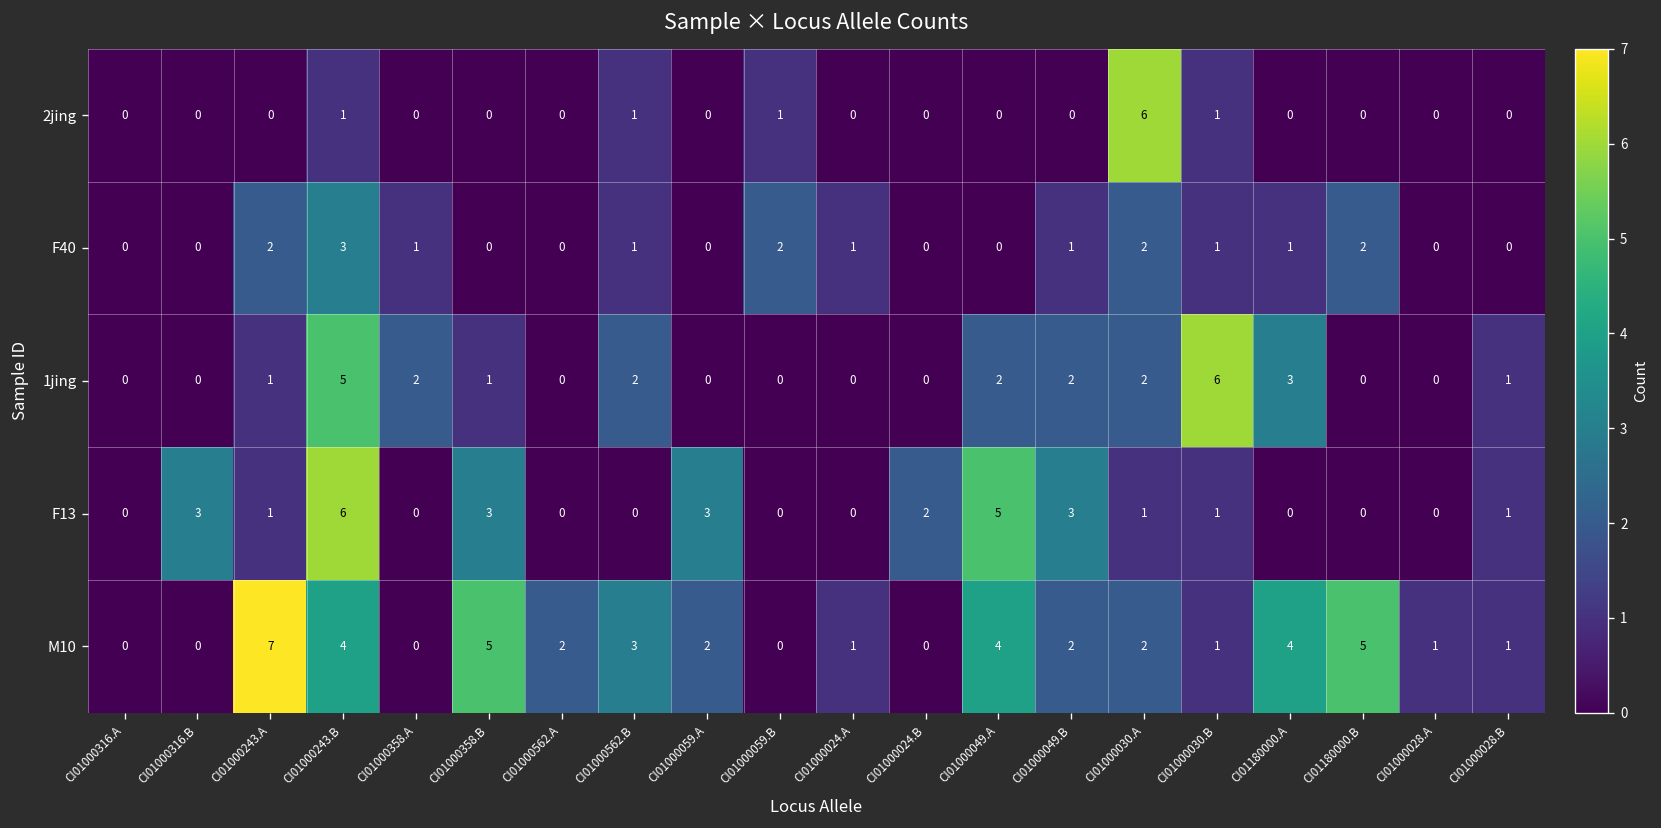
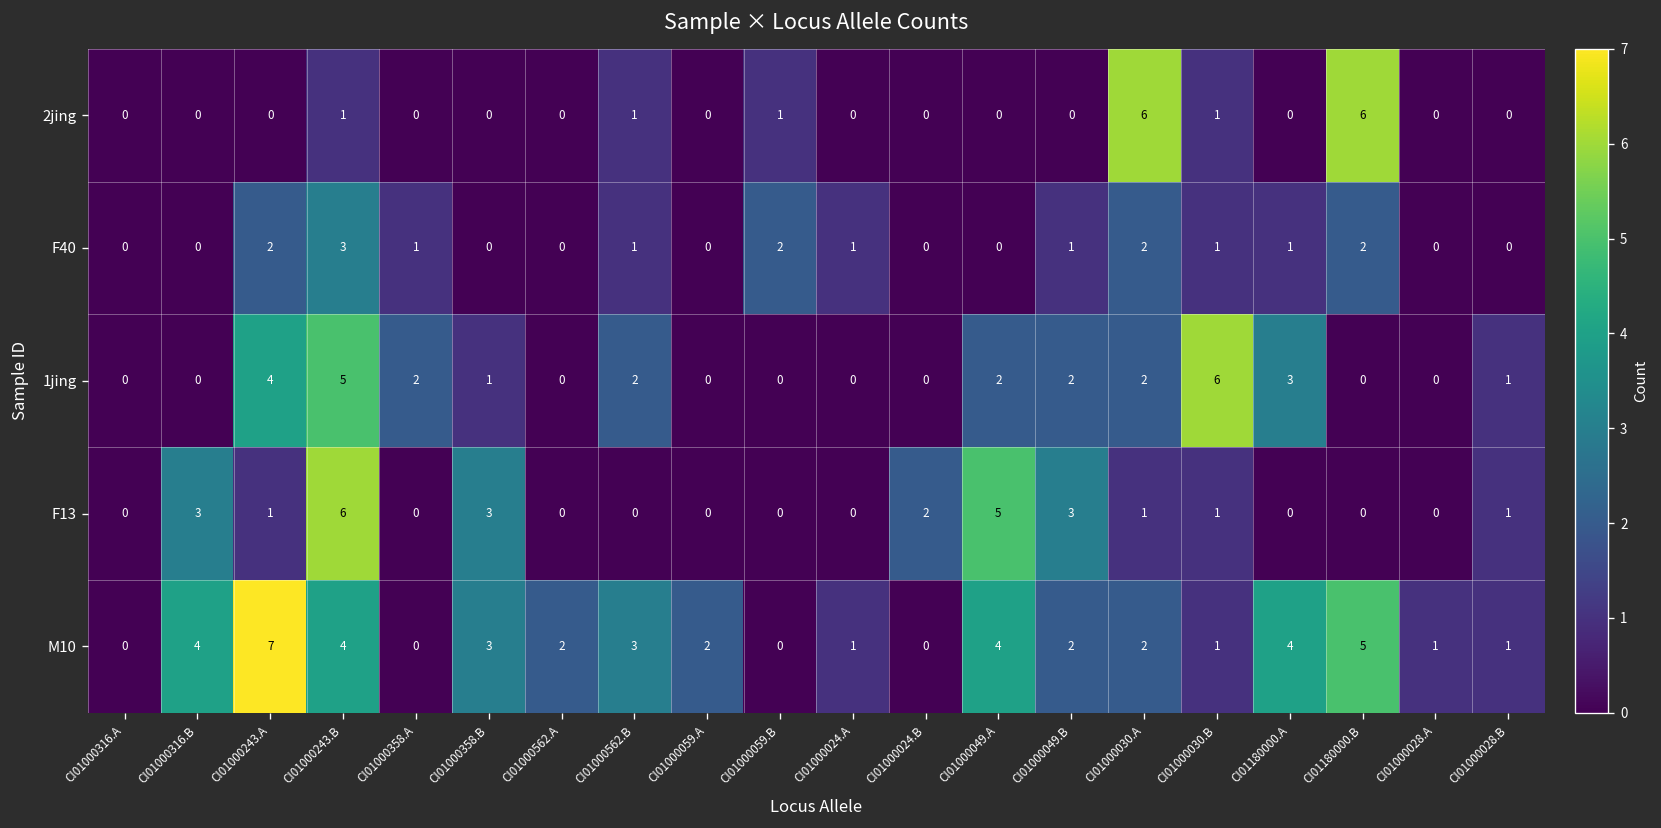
  {
    "2jing": {
      "CI01000316.A": 0,
      "CI01000316.B": 0,
      "CI01000243.A": 0,
      "CI01000243.B": 1,
      "CI01000358.A": 0,
      "CI01000358.B": 0,
      "CI01000562.A": 0,
      "CI01000562.B": 1,
      "CI01000059.A": 0,
      "CI01000059.B": 1,
      "CI01000024.A": 0,
      "CI01000024.B": 0,
      "CI01000049.A": 0,
      "CI01000049.B": 0,
      "CI01000030.A": 6,
      "CI01000030.B": 1,
      "CI01180000.A": 0,
-     "CI01180000.B": 0,
+     "CI01180000.B": 6,
      "CI01000028.A": 0,
      "CI01000028.B": 0
    },
    "F40": {
      "CI01000316.A": 0,
      "CI01000316.B": 0,
      "CI01000243.A": 2,
      "CI01000243.B": 3,
      "CI01000358.A": 1,
      "CI01000358.B": 0,
      "CI01000562.A": 0,
      "CI01000562.B": 1,
      "CI01000059.A": 0,
      "CI01000059.B": 2,
      "CI01000024.A": 1,
      "CI01000024.B": 0,
      "CI01000049.A": 0,
      "CI01000049.B": 1,
      "CI01000030.A": 2,
      "CI01000030.B": 1,
      "CI01180000.A": 1,
      "CI01180000.B": 2,
      "CI01000028.A": 0,
      "CI01000028.B": 0
    },
    "1jing": {
      "CI01000316.A": 0,
      "CI01000316.B": 0,
-     "CI01000243.A": 1,
+     "CI01000243.A": 4,
      "CI01000243.B": 5,
      "CI01000358.A": 2,
      "CI01000358.B": 1,
      "CI01000562.A": 0,
      "CI01000562.B": 2,
      "CI01000059.A": 0,
      "CI01000059.B": 0,
      "CI01000024.A": 0,
      "CI01000024.B": 0,
      "CI01000049.A": 2,
      "CI01000049.B": 2,
      "CI01000030.A": 2,
      "CI01000030.B": 6,
      "CI01180000.A": 3,
      "CI01180000.B": 0,
      "CI01000028.A": 0,
      "CI01000028.B": 1
    },
    "F13": {
      "CI01000316.A": 0,
      "CI01000316.B": 3,
      "CI01000243.A": 1,
      "CI01000243.B": 6,
      "CI01000358.A": 0,
      "CI01000358.B": 3,
      "CI01000562.A": 0,
      "CI01000562.B": 0,
-     "CI01000059.A": 3,
+     "CI01000059.A": 0,
      "CI01000059.B": 0,
      "CI01000024.A": 0,
      "CI01000024.B": 2,
      "CI01000049.A": 5,
      "CI01000049.B": 3,
      "CI01000030.A": 1,
      "CI01000030.B": 1,
      "CI01180000.A": 0,
      "CI01180000.B": 0,
      "CI01000028.A": 0,
      "CI01000028.B": 1
    },
    "M10": {
      "CI01000316.A": 0,
-     "CI01000316.B": 0,
+     "CI01000316.B": 4,
      "CI01000243.A": 7,
      "CI01000243.B": 4,
      "CI01000358.A": 0,
-     "CI01000358.B": 5,
+     "CI01000358.B": 3,
      "CI01000562.A": 2,
      "CI01000562.B": 3,
      "CI01000059.A": 2,
      "CI01000059.B": 0,
      "CI01000024.A": 1,
      "CI01000024.B": 0,
      "CI01000049.A": 4,
      "CI01000049.B": 2,
      "CI01000030.A": 2,
      "CI01000030.B": 1,
      "CI01180000.A": 4,
      "CI01180000.B": 5,
      "CI01000028.A": 1,
      "CI01000028.B": 1
    }
  }
